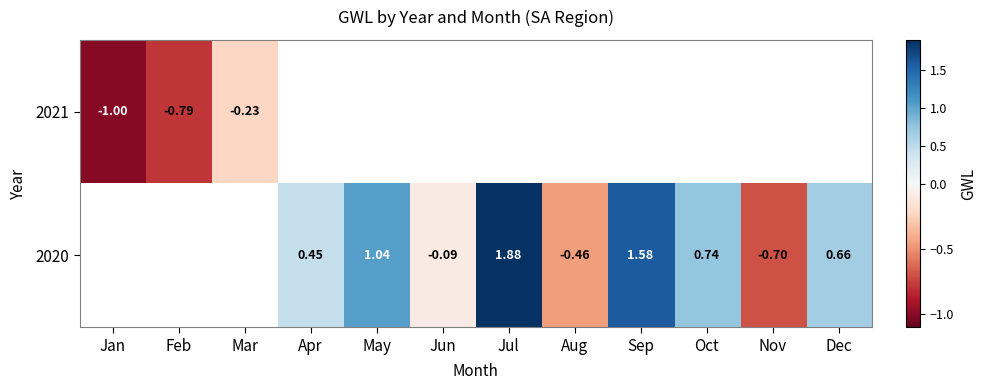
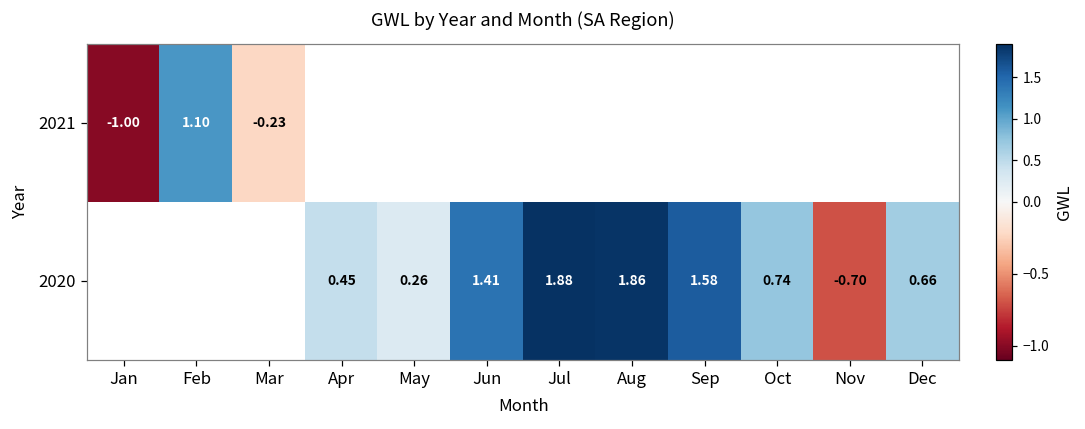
  {
    "2021": {
      "Jan": -1.00,
-     "Feb": -0.79,
+     "Feb": 1.10,
      "Mar": -0.23
    },
    "2020": {
      "Apr": 0.45,
-     "May": 1.04,
-     "Jun": -0.09,
+     "May": 0.26,
+     "Jun": 1.41,
      "Jul": 1.88,
-     "Aug": -0.46,
+     "Aug": 1.86,
      "Sep": 1.58,
      "Oct": 0.74,
      "Nov": -0.70,
      "Dec": 0.66
    }
  }
